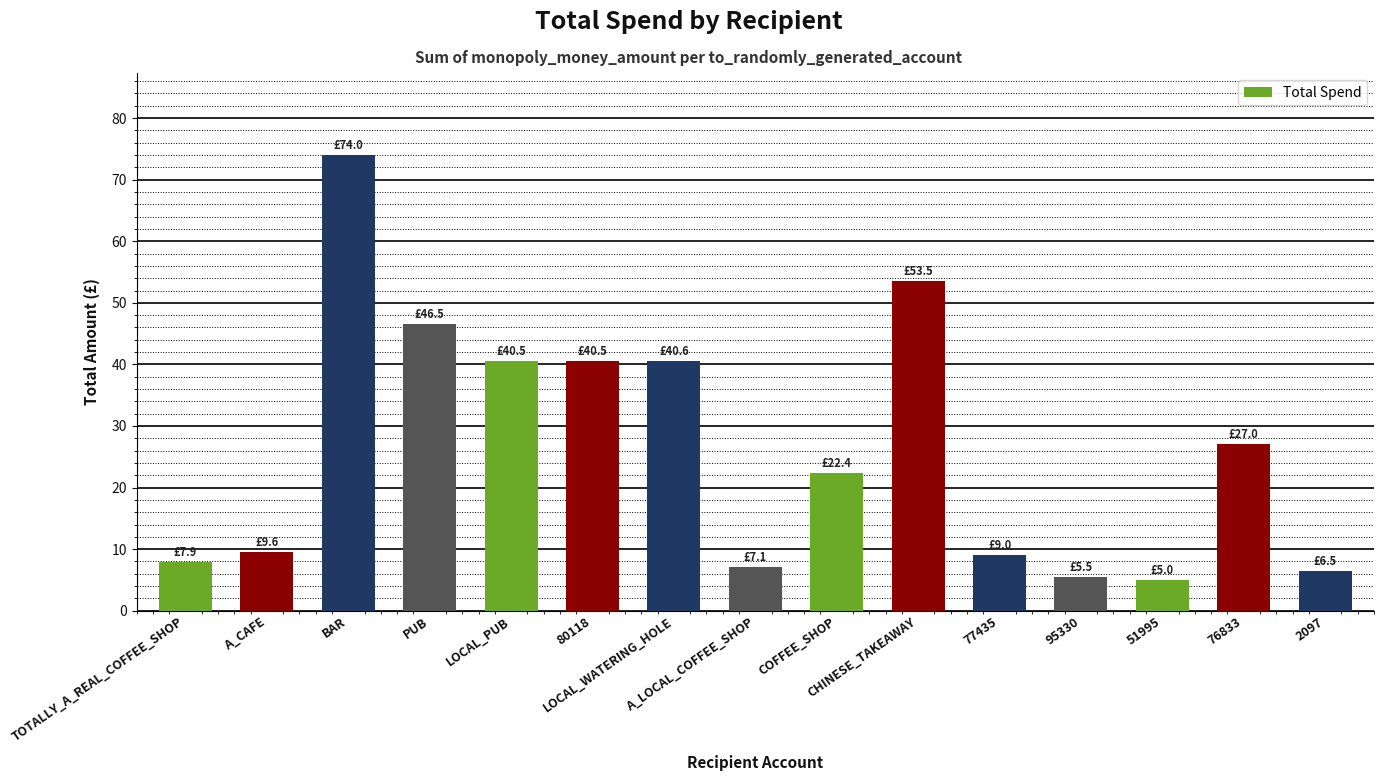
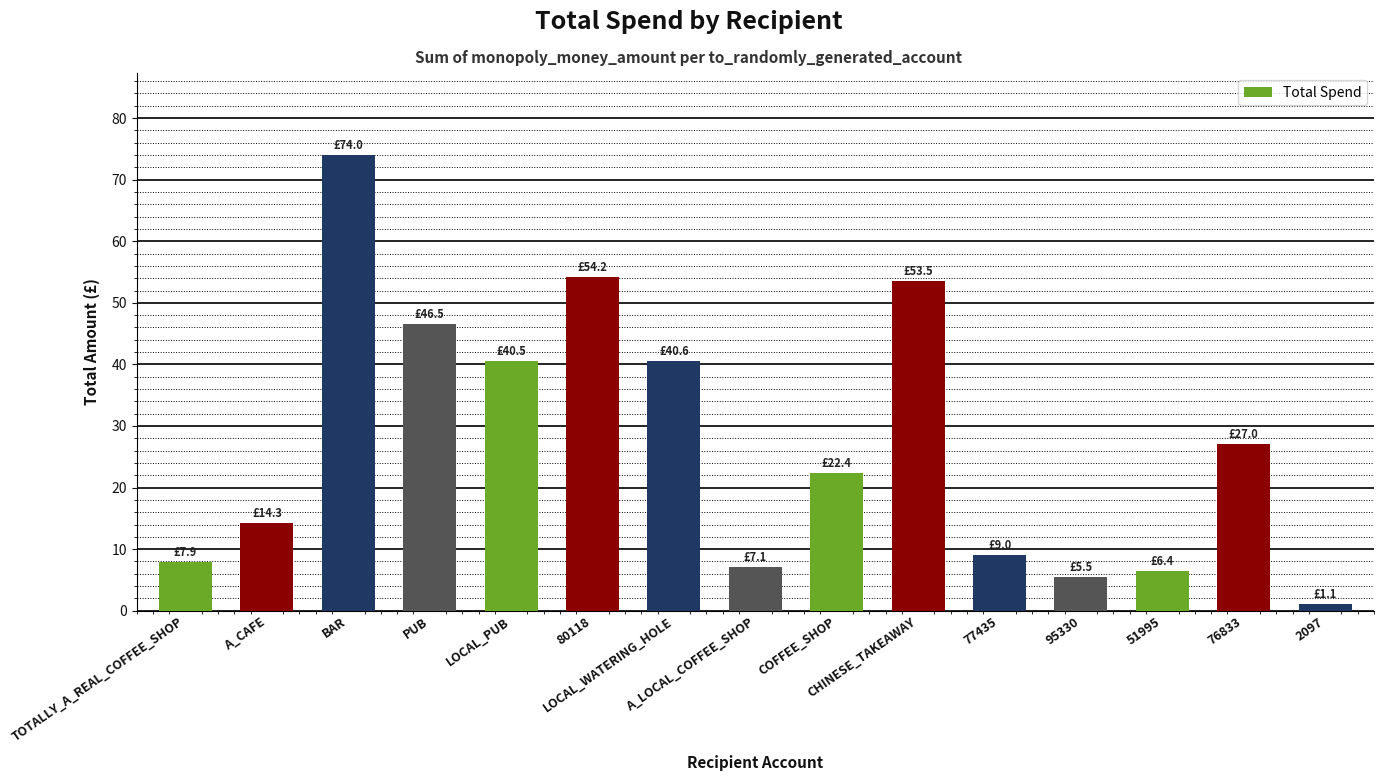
  {
    "TOTALLY_A_REAL_COFFEE_SHOP": "£7.9",
-   "A_CAFE": "£9.6",
+   "A_CAFE": "£14.3",
    "BAR": "£74.0",
    "PUB": "£46.5",
    "LOCAL_PUB": "£40.5",
-   "80118": "£40.5",
+   "80118": "£54.2",
    "LOCAL_WATERING_HOLE": "£40.6",
    "A_LOCAL_COFFEE_SHOP": "£7.1",
    "COFFEE_SHOP": "£22.4",
    "CHINESE_TAKEAWAY": "£53.5",
    "77435": "£9.0",
    "95330": "£5.5",
-   "51995": "£5.0",
+   "51995": "£6.4",
    "76833": "£27.0",
-   "2097": "£6.5"
+   "2097": "£1.1"
  }
